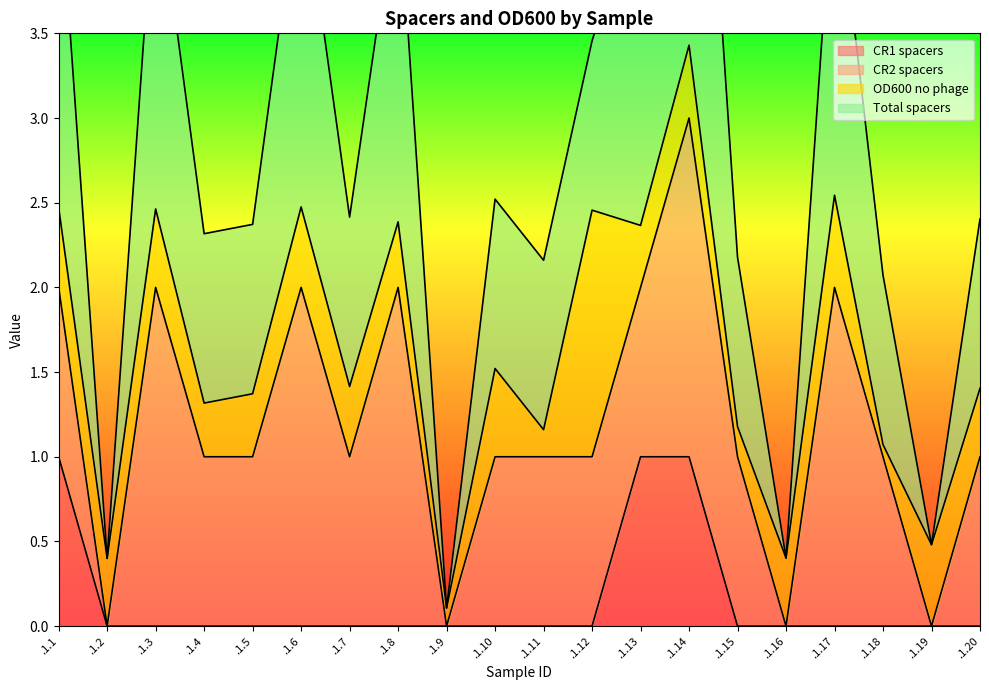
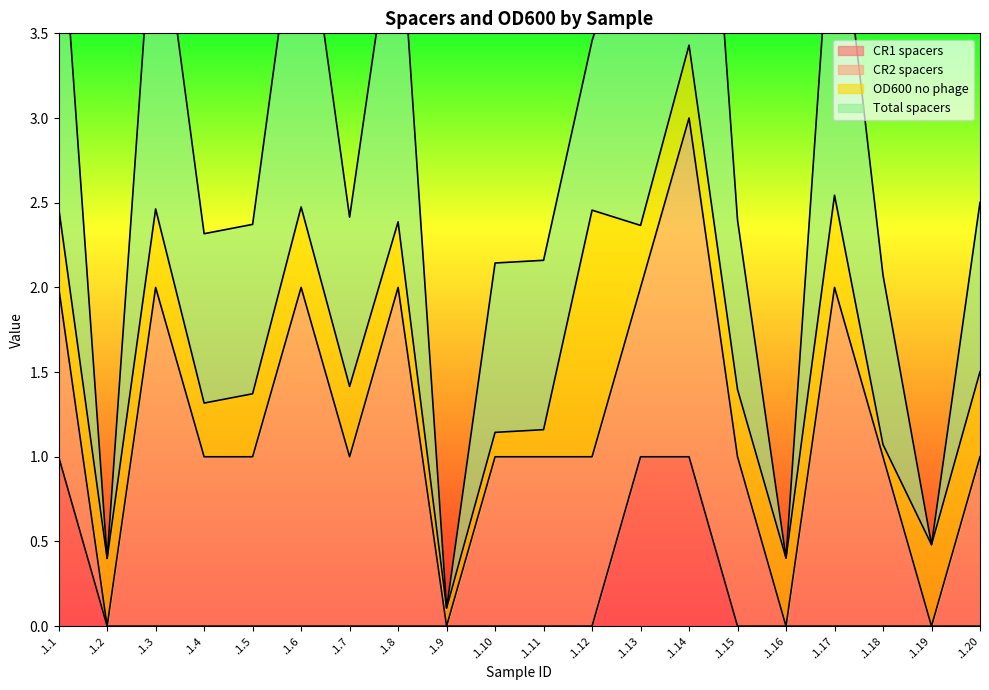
  {
    "OD600 no phage": {
      ".1.1": 0.47,
      ".1.3": 0.46,
      ".1.4": 0.32,
      ".1.5": 0.37,
      ".1.6": 0.48,
      ".1.7": 0.42,
      ".1.8": 0.39,
-     ".1.10": 0.52,
+     ".1.10": 0.14,
      ".1.11": 0.16,
      ".1.12": 1.46,
      ".1.13": 0.37,
      ".1.14": 0.43,
-     ".1.15": 0.18,
+     ".1.15": 0.40,
      ".1.17": 0.54,
      ".1.18": 0.07,
-     ".1.20": 0.40
+     ".1.20": 0.50
    },
    "Total spacers": {
      ".1.4": 1.00,
      ".1.5": 1.00,
      ".1.7": 1.00,
      ".1.10": 1.00,
      ".1.11": 1.00,
      ".1.12": 1.00,
      ".1.15": 1.00,
      ".1.18": 1.00,
      ".1.20": 1.00
    }
  }
